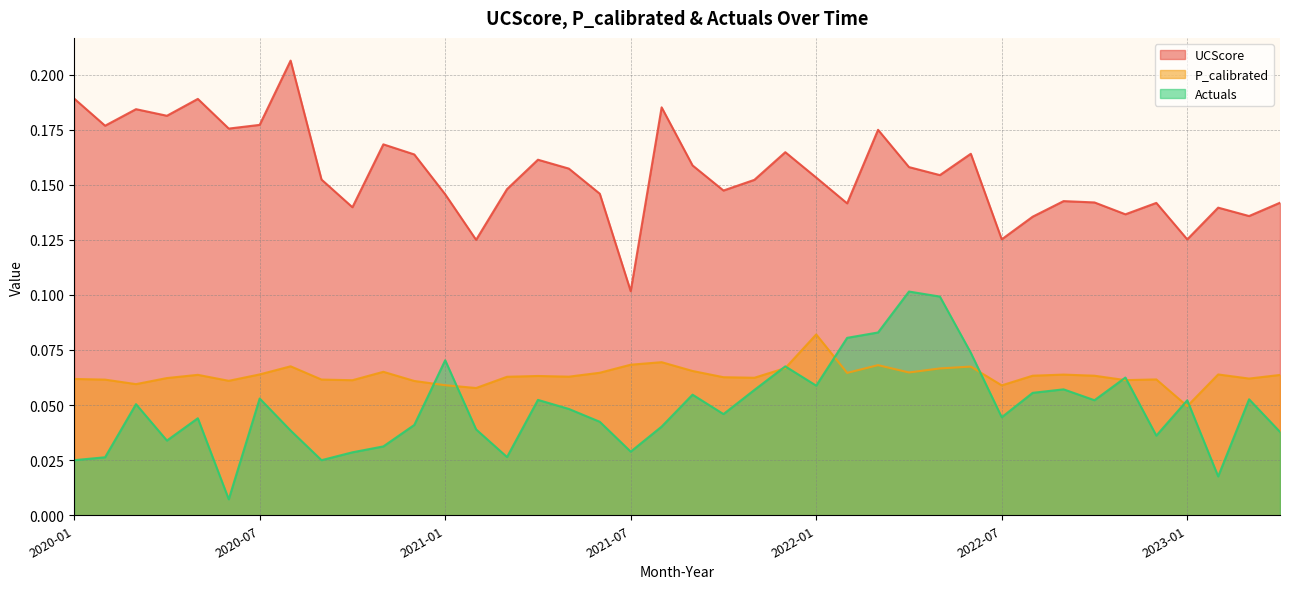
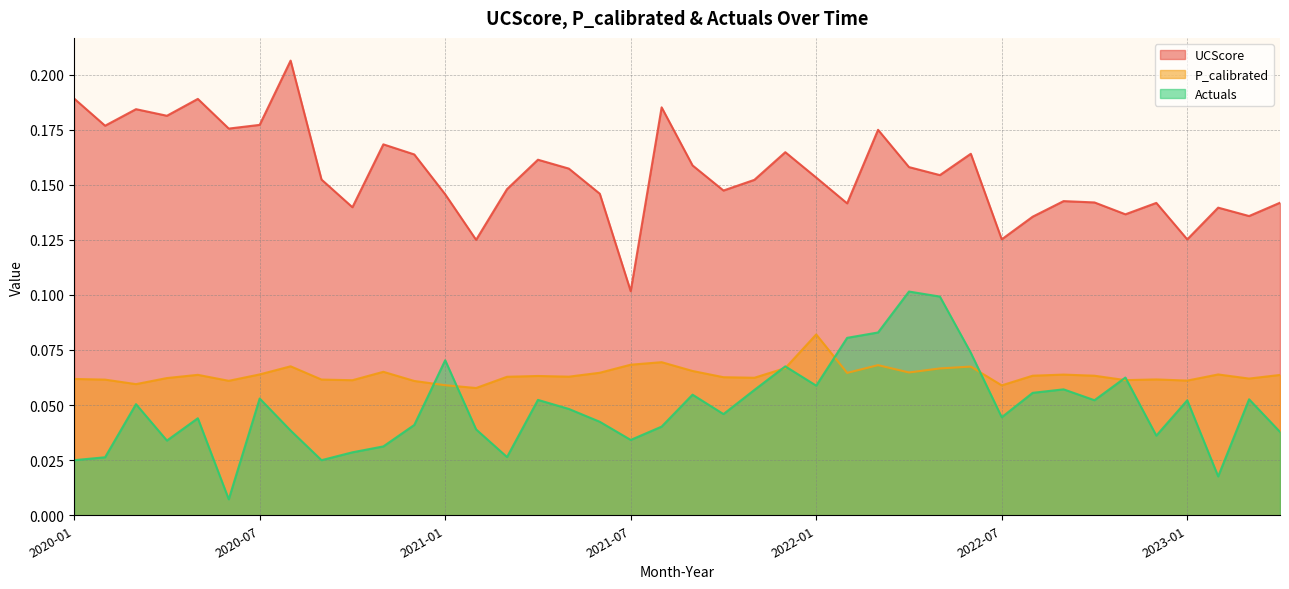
  {
    "UCScore": {
      "2020-01": 0.189,
      "2020-07": 0.177,
      "2021-01": 0.146,
      "2021-07": 0.102,
      "2022-01": 0.153,
      "2022-07": 0.125,
      "2023-01": 0.125
    },
    "P_calibrated": {
      "2020-01": 0.062,
      "2020-07": 0.064,
      "2021-01": 0.059,
      "2021-07": 0.068,
      "2022-01": 0.082,
      "2022-07": 0.059,
-     "2023-01": 0.050
+     "2023-01": 0.061
    },
    "Actuals": {
      "2020-01": 0.025,
      "2020-07": 0.053,
      "2021-01": 0.070,
-     "2021-07": 0.029,
+     "2021-07": 0.034,
      "2022-01": 0.059,
      "2022-07": 0.044,
      "2023-01": 0.052
    }
  }
